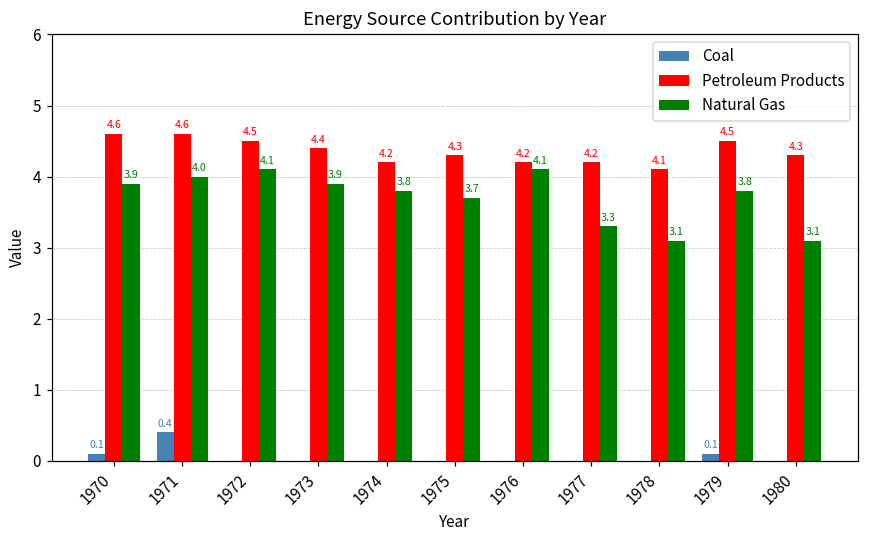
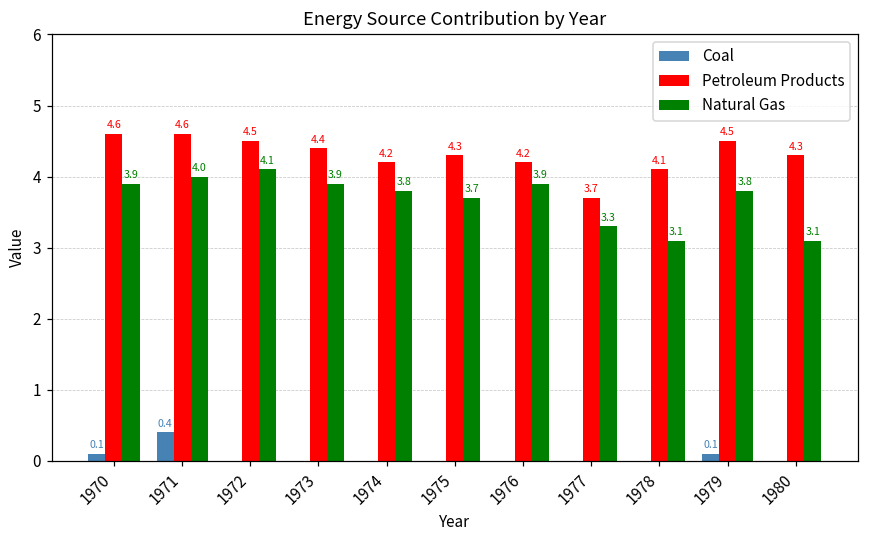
  {
    "Coal": {
      "1970": 0.1,
      "1971": 0.4,
      "1979": 0.1
    },
    "Petroleum Products": {
      "1970": 4.6,
      "1971": 4.6,
      "1972": 4.5,
      "1973": 4.4,
      "1974": 4.2,
      "1975": 4.3,
      "1976": 4.2,
-     "1977": 4.2,
+     "1977": 3.7,
      "1978": 4.1,
      "1979": 4.5,
      "1980": 4.3
    },
    "Natural Gas": {
      "1970": 3.9,
      "1971": 4.0,
      "1972": 4.1,
      "1973": 3.9,
      "1974": 3.8,
      "1975": 3.7,
-     "1976": 4.1,
+     "1976": 3.9,
      "1977": 3.3,
      "1978": 3.1,
      "1979": 3.8,
      "1980": 3.1
    }
  }
